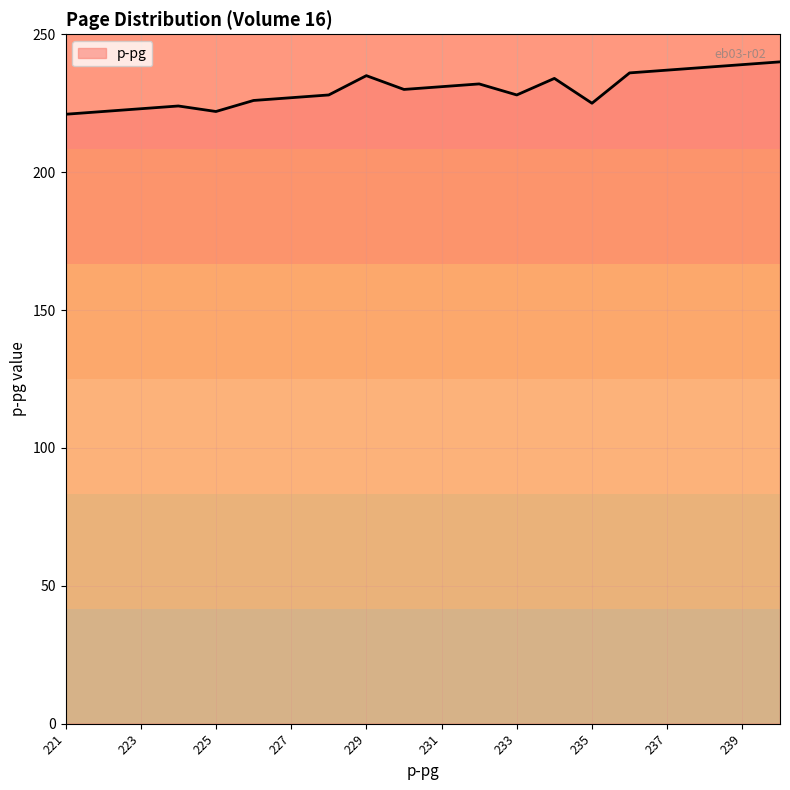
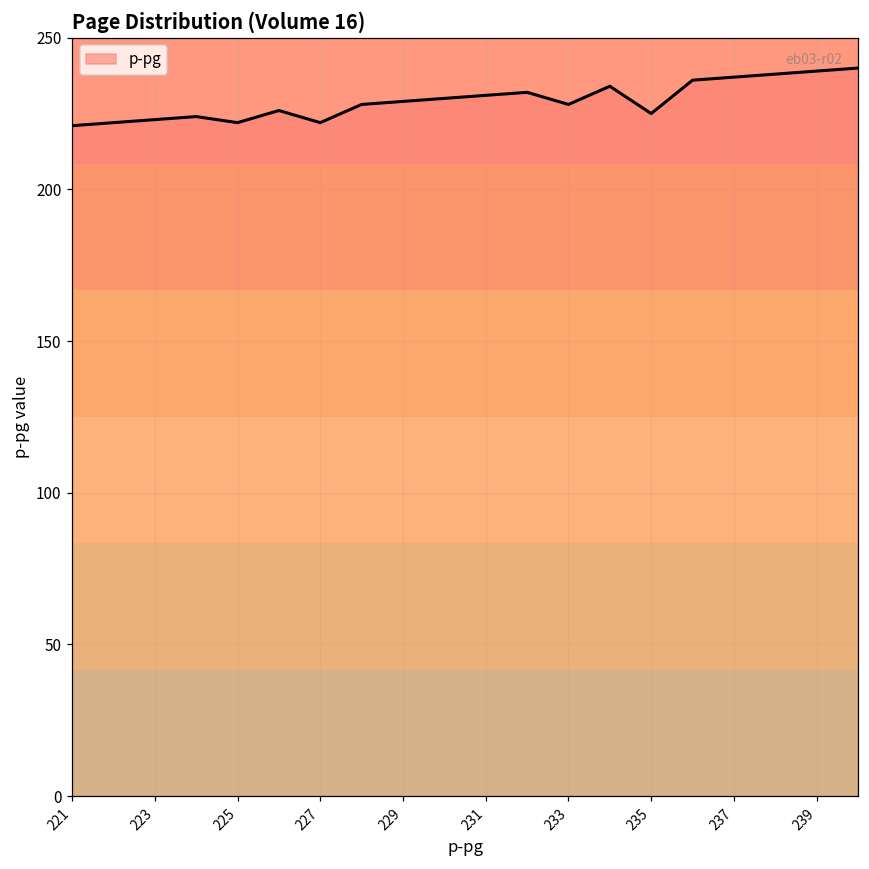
  {
    "221": 221,
    "223": 223,
    "225": 222,
-   "227": 227,
-   "229": 235,
+   "227": 222,
+   "229": 229,
    "231": 231,
    "233": 228,
    "235": 225,
    "237": 237,
    "239": 239
  }
